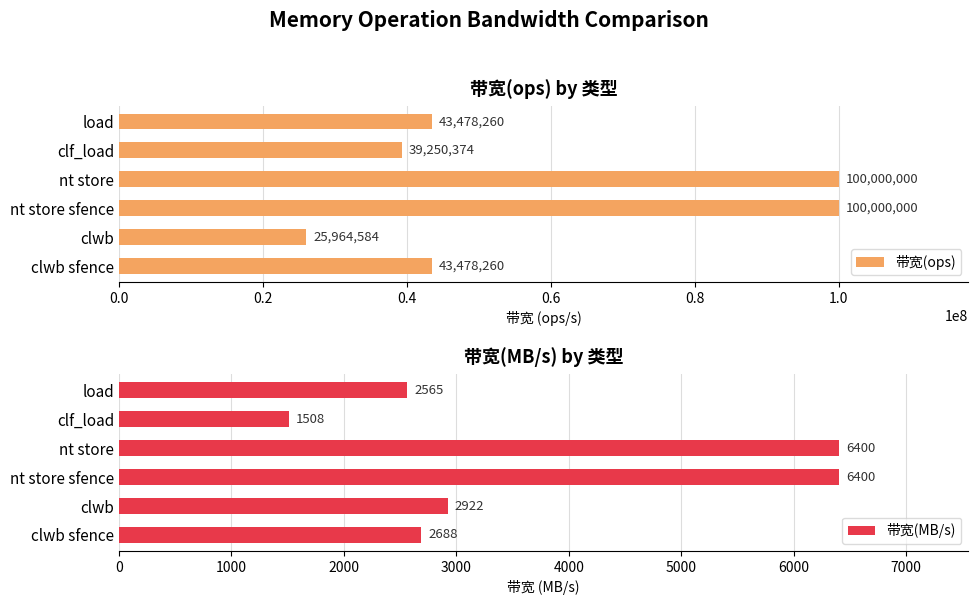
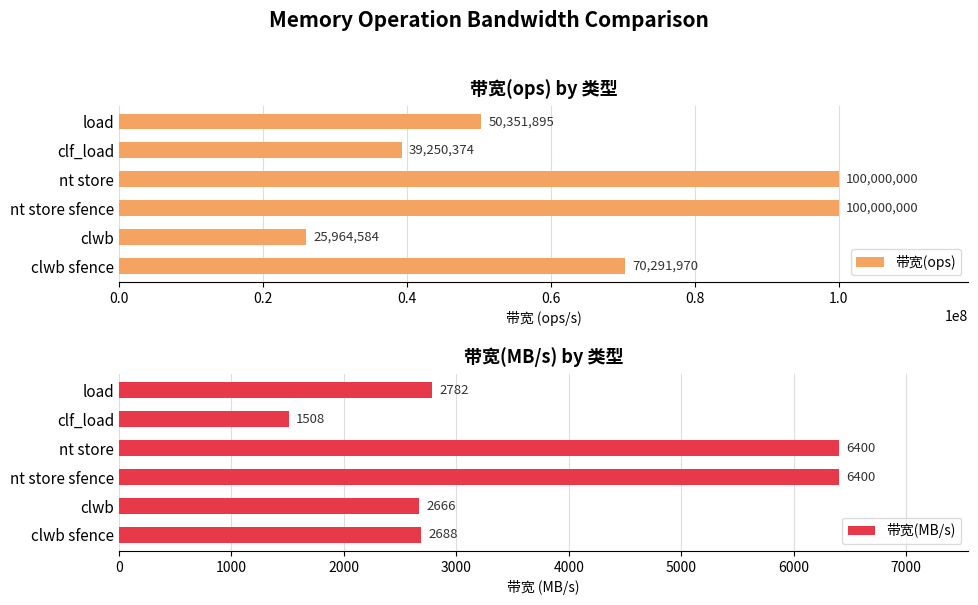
  {
    "带宽(ops) by 类型": {
-     "load": "43,478,260",
+     "load": "50,351,895",
      "clf_load": "39,250,374",
      "nt store": "100,000,000",
      "nt store sfence": "100,000,000",
      "clwb": "25,964,584",
-     "clwb sfence": "43,478,260"
+     "clwb sfence": "70,291,970"
    },
    "带宽(MB/s) by 类型": {
-     "load": "2565",
+     "load": "2782",
      "clf_load": "1508",
      "nt store": "6400",
      "nt store sfence": "6400",
-     "clwb": "2922",
+     "clwb": "2666",
      "clwb sfence": "2688"
    }
  }
